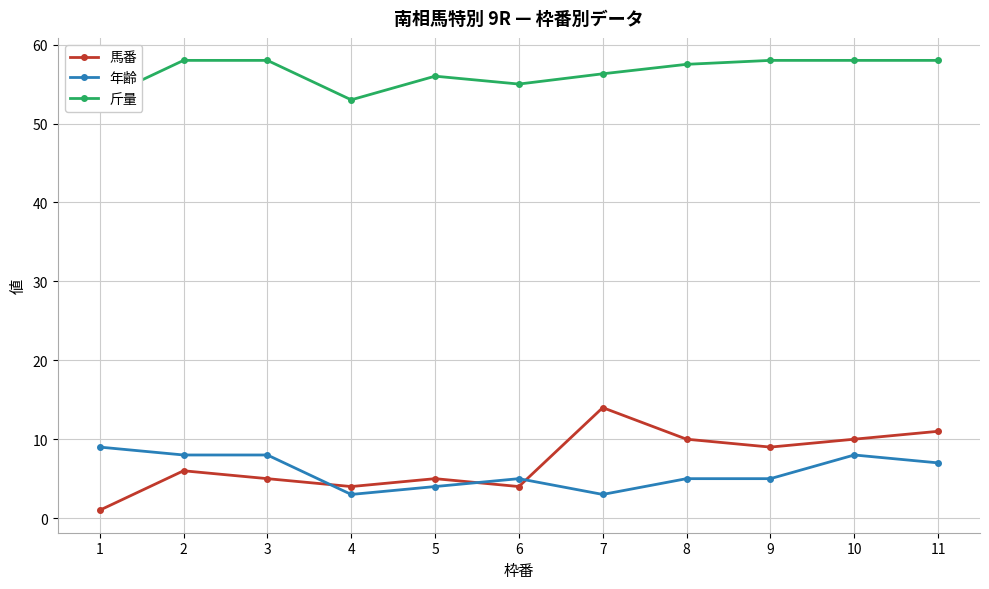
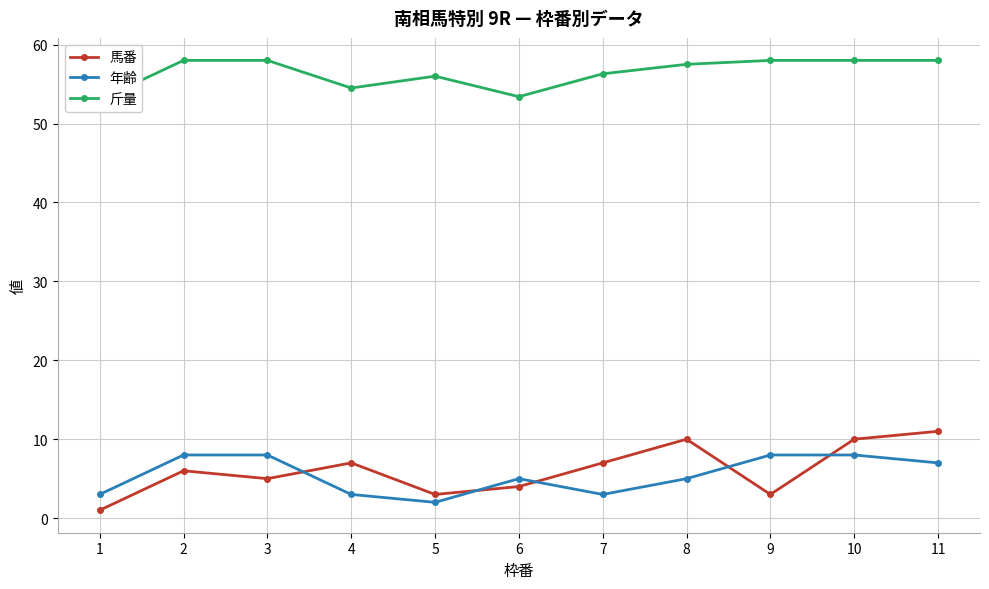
  {
    "馬番": {
      "1": 1,
      "2": 6,
      "3": 5,
-     "4": 4,
-     "5": 5,
+     "4": 7,
+     "5": 3,
      "6": 4,
-     "7": 14,
+     "7": 7,
      "8": 10,
-     "9": 9,
+     "9": 3,
      "10": 10,
      "11": 11
    },
    "年齢": {
-     "1": 9,
+     "1": 3,
      "2": 8,
      "3": 8,
      "4": 3,
-     "5": 4,
+     "5": 2,
      "6": 5,
      "7": 3,
      "8": 5,
-     "9": 5,
+     "9": 8,
      "10": 8,
      "11": 7
    },
    "斤量": {
      "2": 58,
      "3": 58,
-     "4": 53,
+     "4": 55,
      "5": 56,
-     "6": 55,
+     "6": 53,
      "7": 56,
      "8": 58,
      "9": 58,
      "10": 58,
      "11": 58
    }
  }
